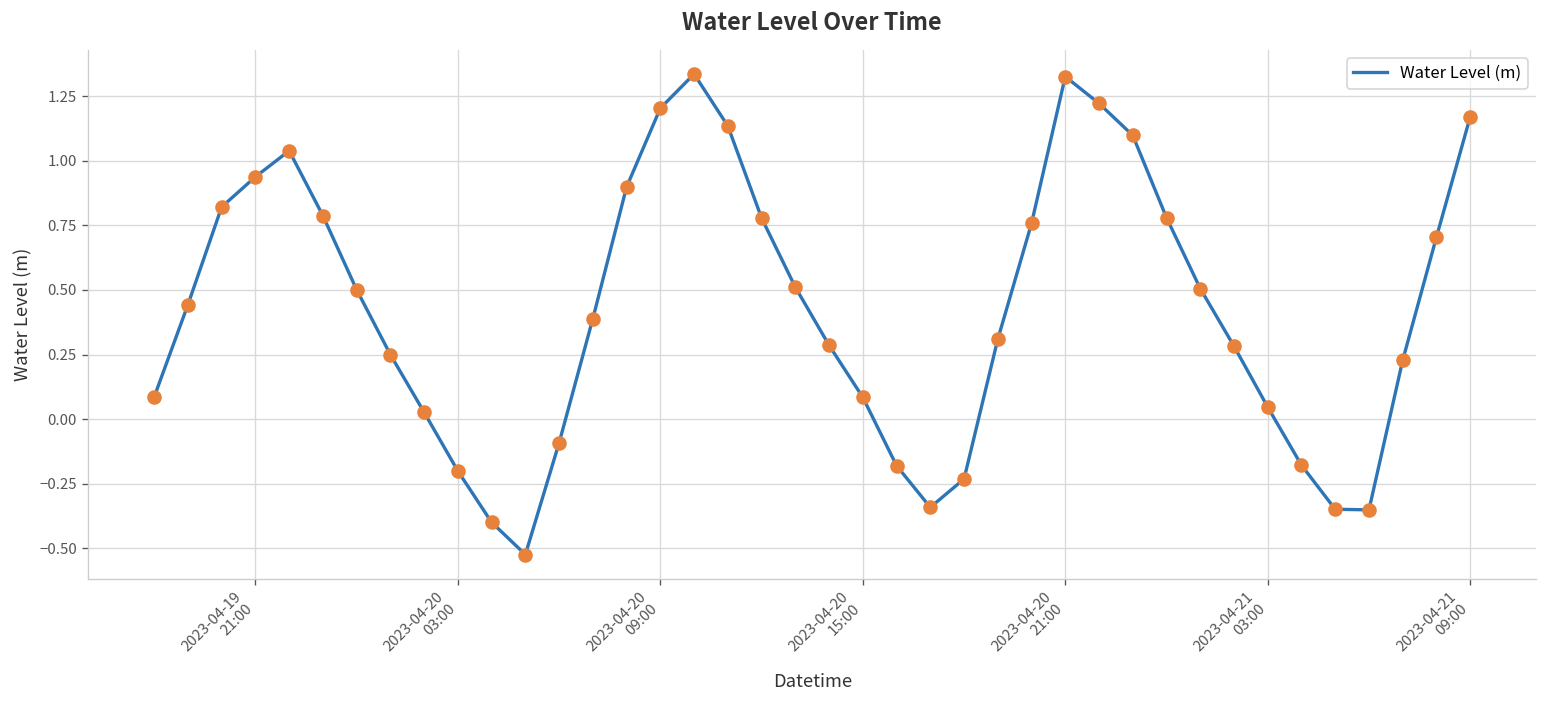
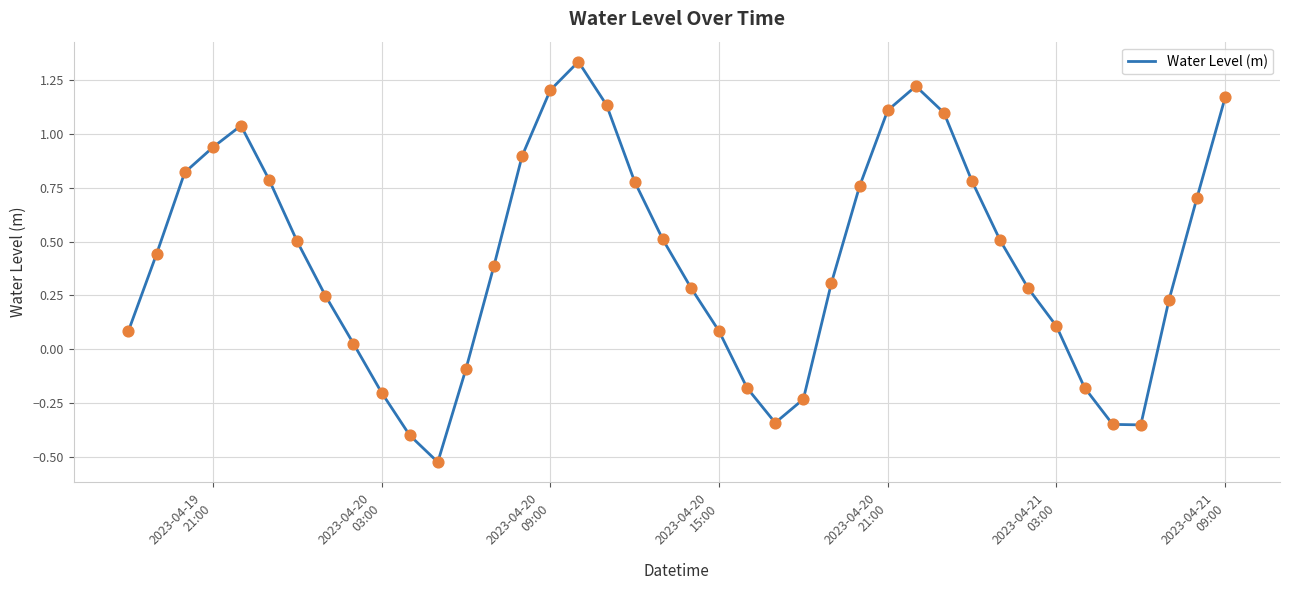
  {
    "2023-04-19 21:00": 0.94,
    "2023-04-20 03:00": -0.20,
    "2023-04-20 09:00": 1.20,
    "2023-04-20 15:00": 0.08,
-   "2023-04-20 21:00": 1.33,
-   "2023-04-21 03:00": 0.05,
+   "2023-04-20 21:00": 1.11,
+   "2023-04-21 03:00": 0.11,
    "2023-04-21 09:00": 1.17
  }
